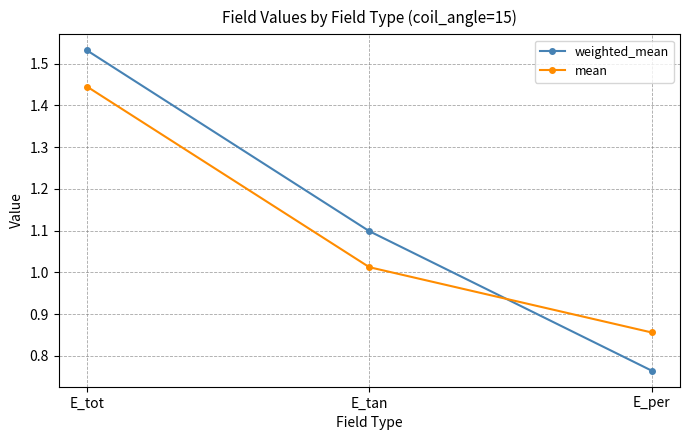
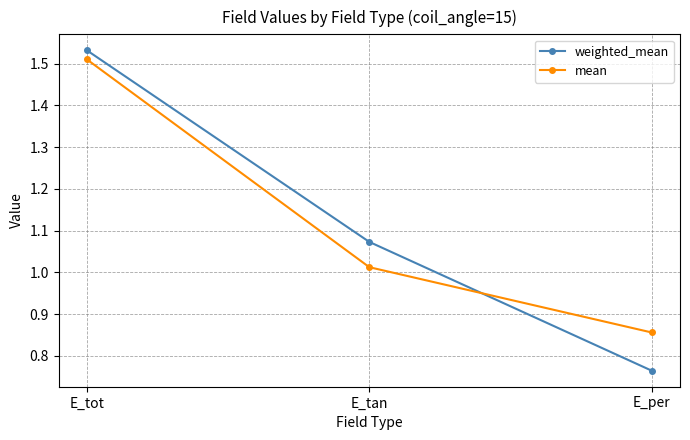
  {
    "weighted_mean": {
      "E_tot": 1.53,
-     "E_tan": 1.10,
+     "E_tan": 1.07,
      "E_per": 0.76
    },
    "mean": {
-     "E_tot": 1.44,
+     "E_tot": 1.51,
      "E_tan": 1.01,
      "E_per": 0.86
    }
  }
